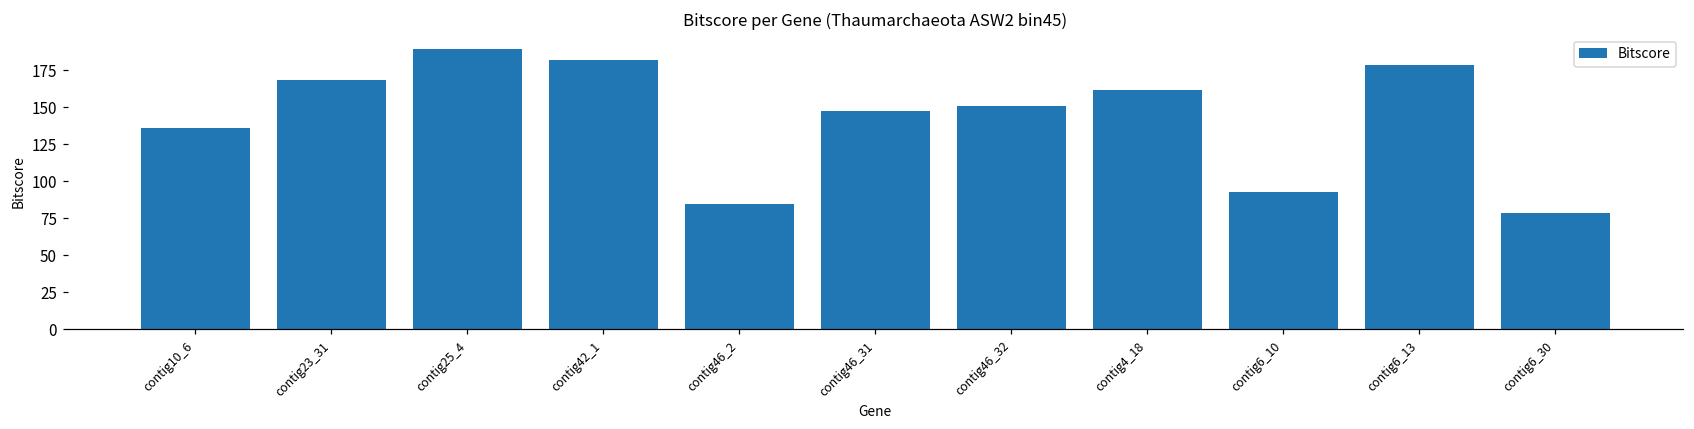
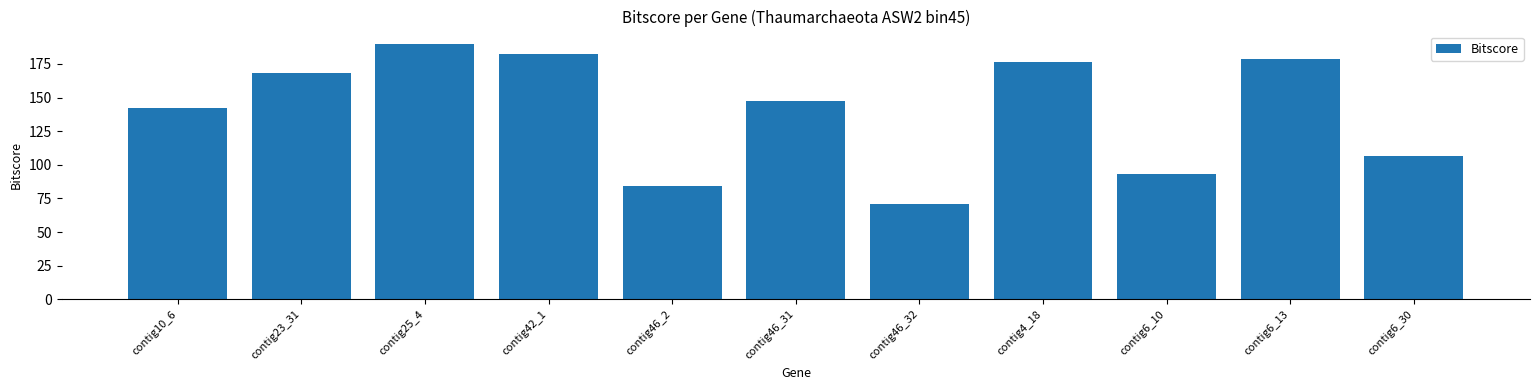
  {
-   "contig10_6": 136,
+   "contig10_6": 143,
    "contig23_31": 168,
    "contig25_4": 190,
    "contig42_1": 182,
    "contig46_2": 85,
    "contig46_31": 147,
-   "contig46_32": 151,
-   "contig4_18": 162,
+   "contig46_32": 71,
+   "contig4_18": 176,
    "contig6_10": 93,
    "contig6_13": 179,
-   "contig6_30": 79
+   "contig6_30": 106
  }
